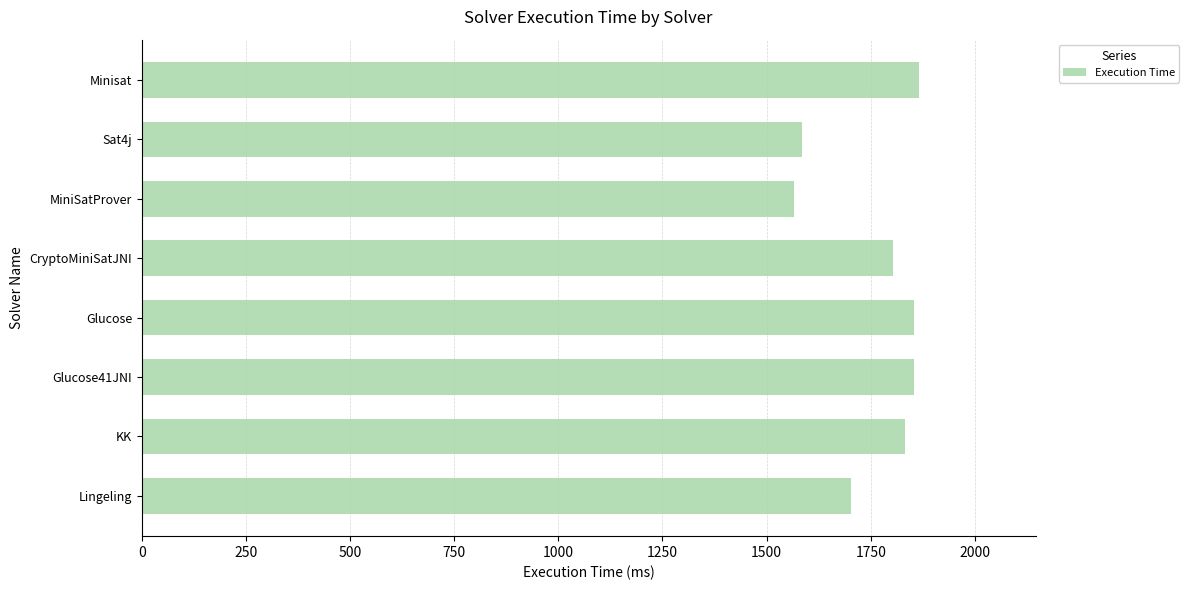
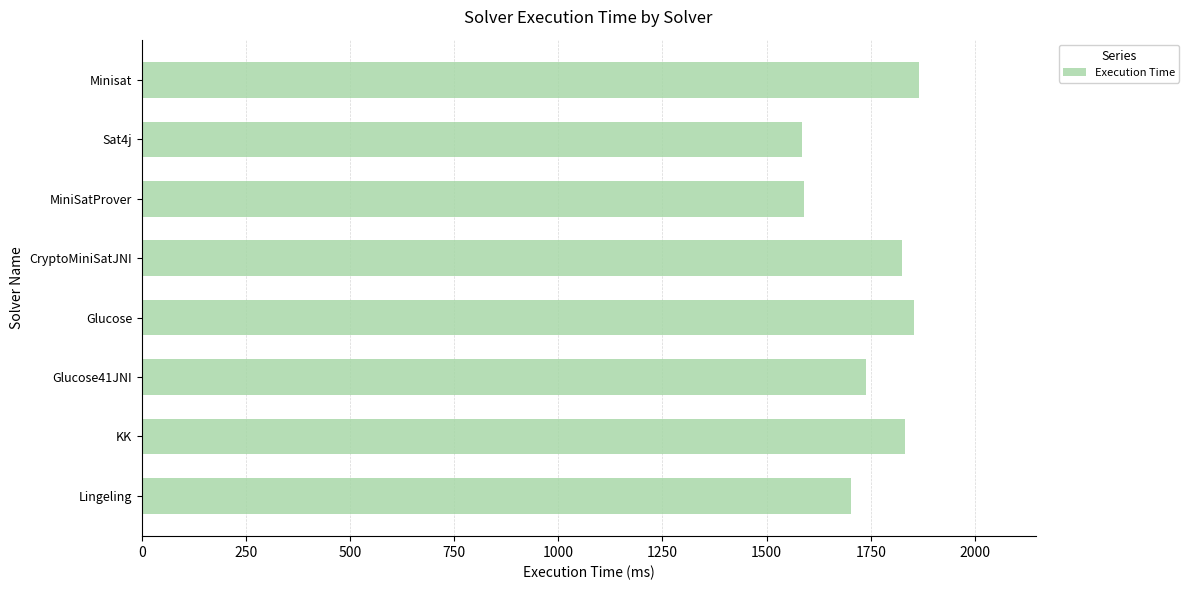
  {
    "Minisat": 1870,
    "Sat4j": 1580,
-   "MiniSatProver": 1570,
-   "CryptoMiniSatJNI": 1800,
+   "MiniSatProver": 1590,
+   "CryptoMiniSatJNI": 1830,
    "Glucose": 1850,
-   "Glucose41JNI": 1850,
+   "Glucose41JNI": 1740,
    "KK": 1830,
    "Lingeling": 1700
  }
